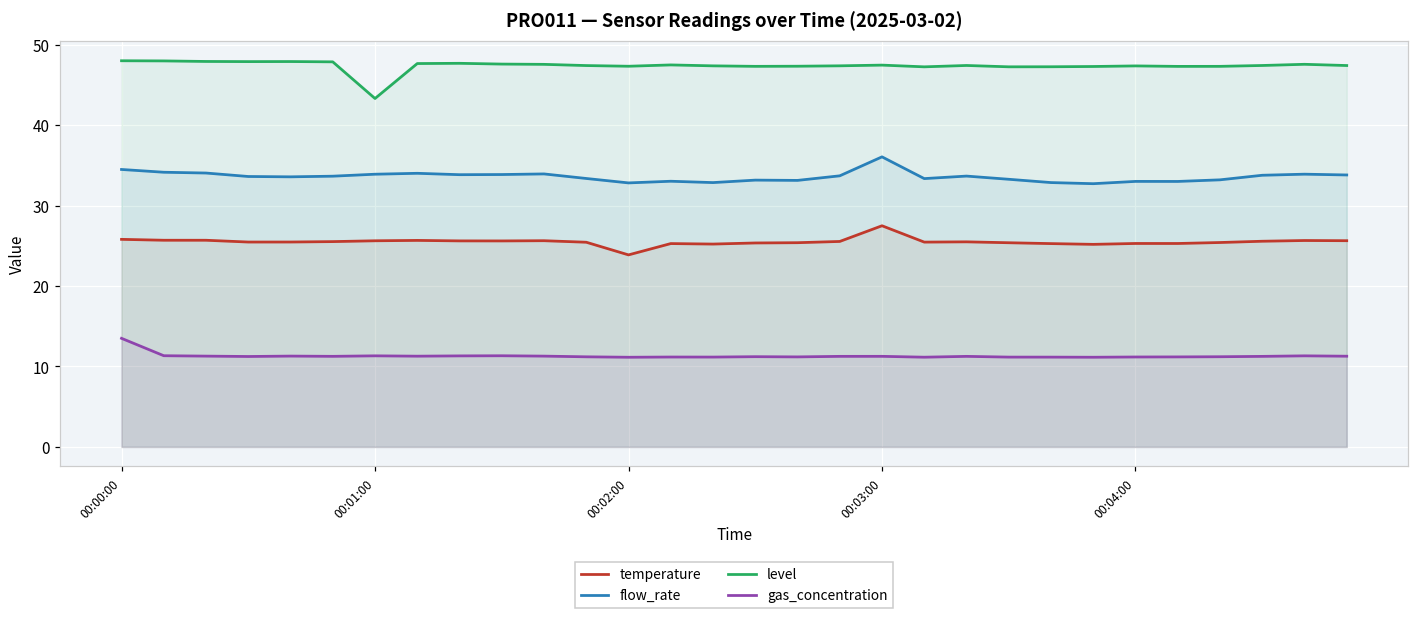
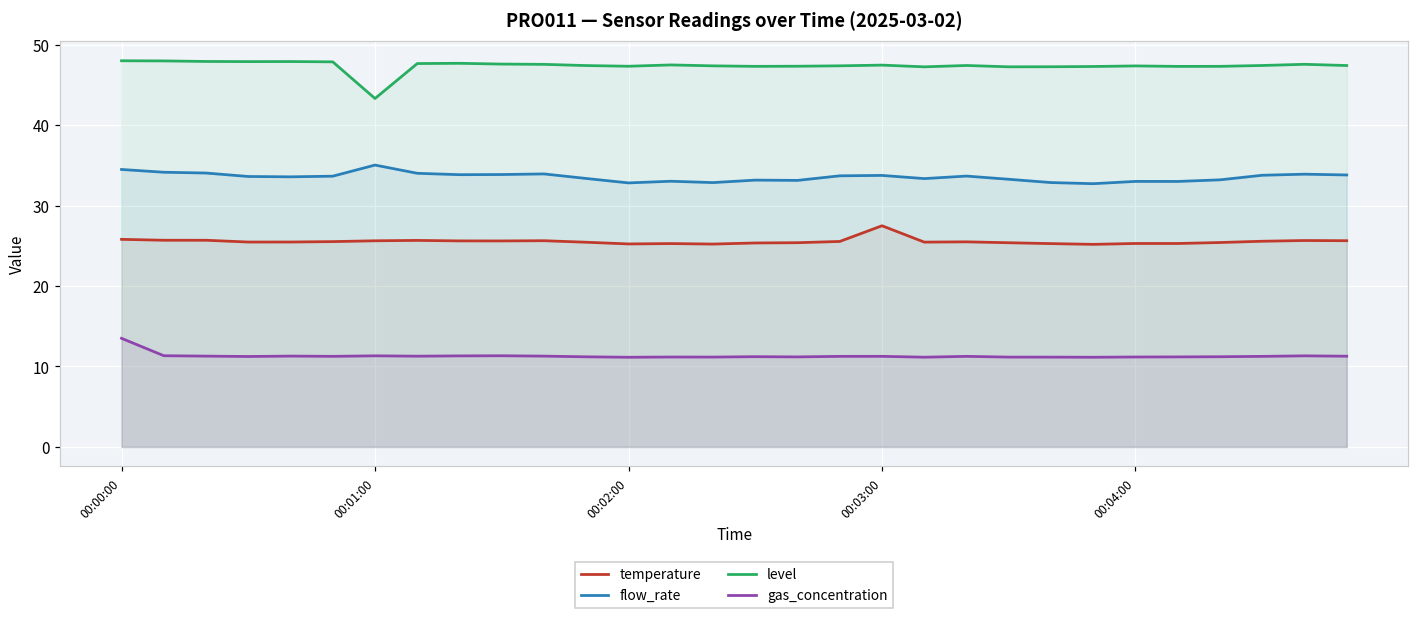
  {
    "temperature": {
      "00:00:00": 26,
      "00:01:00": 26,
-     "00:02:00": 24,
+     "00:02:00": 25,
      "00:03:00": 27,
      "00:04:00": 25
    },
    "flow_rate": {
      "00:00:00": 34,
-     "00:01:00": 34,
+     "00:01:00": 35,
      "00:02:00": 33,
-     "00:03:00": 36,
+     "00:03:00": 34,
      "00:04:00": 33
    },
    "level": {
      "00:00:00": 48,
      "00:01:00": 43,
      "00:02:00": 47,
      "00:03:00": 47,
      "00:04:00": 47
    },
    "gas_concentration": {
      "00:00:00": 13,
      "00:01:00": 11,
      "00:02:00": 11,
      "00:03:00": 11,
      "00:04:00": 11
    }
  }
